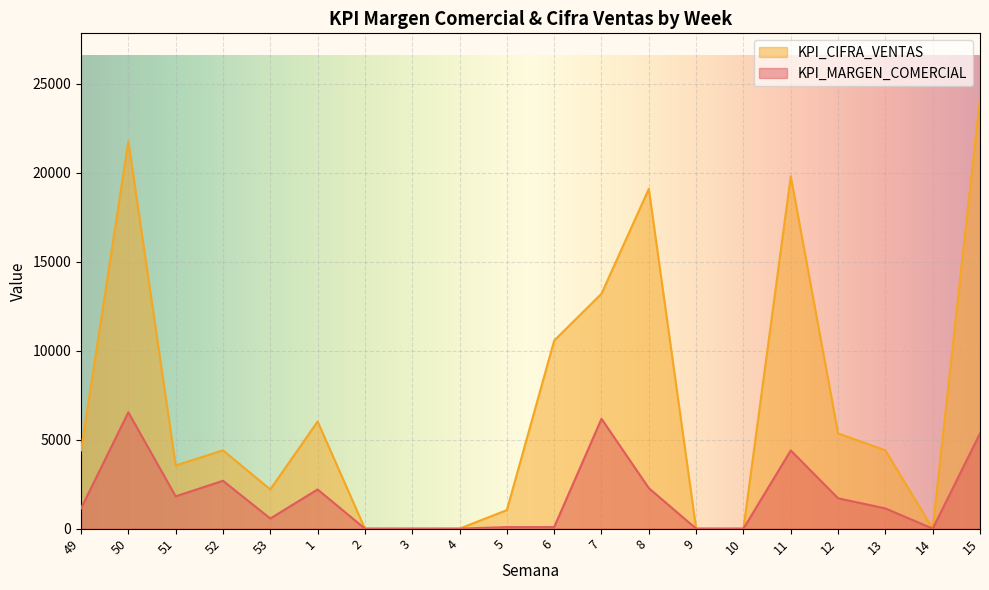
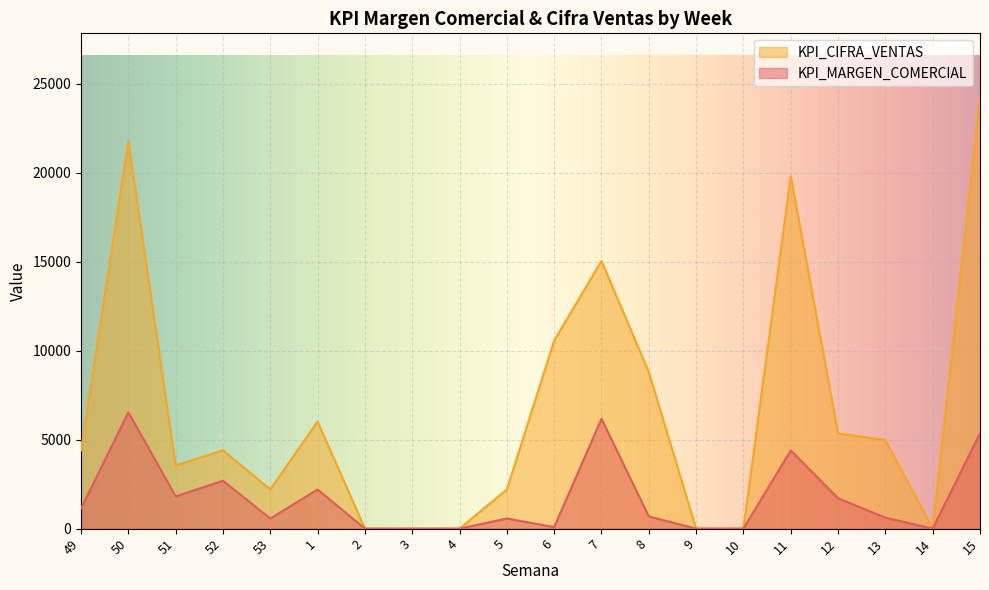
  {
    "KPI_CIFRA_VENTAS": {
      "49": 4400,
      "50": 21800,
      "51": 3600,
      "52": 4400,
      "53": 2200,
      "1": 6000,
-     "5": 1000,
+     "5": 2200,
      "6": 10600,
-     "7": 13200,
-     "8": 19100,
+     "7": 15000,
+     "8": 8800,
      "11": 19800,
      "12": 5400,
-     "13": 4400,
+     "13": 5000,
      "15": 24200
    },
    "KPI_MARGEN_COMERCIAL": {
      "49": 1100,
      "50": 6500,
      "51": 1800,
      "52": 2700,
      "53": 600,
      "1": 2200,
-     "5": 100,
+     "5": 600,
      "6": 100,
      "7": 6200,
-     "8": 2300,
+     "8": 700,
      "11": 4400,
      "12": 1700,
-     "13": 1100,
+     "13": 600,
      "15": 5400
    }
  }
